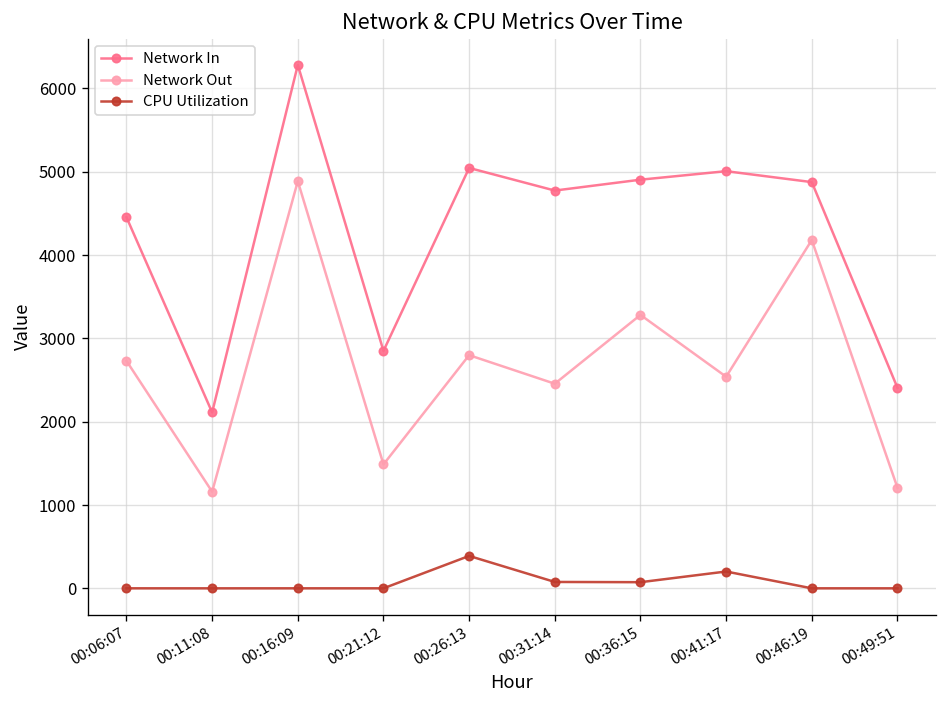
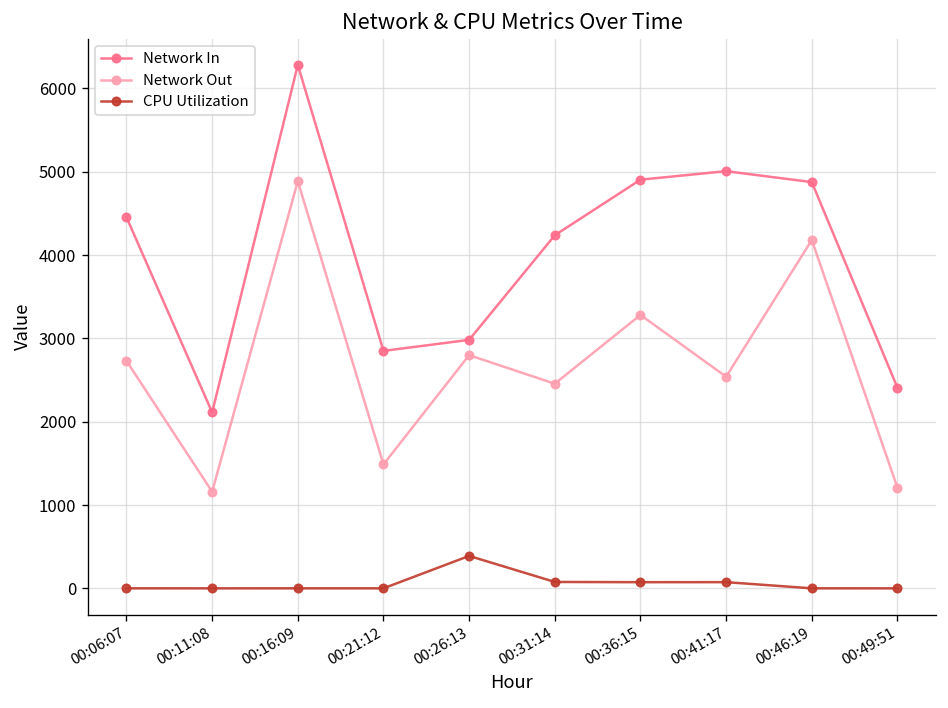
  {
    "Network In": {
      "00:06:07": 4500,
      "00:11:08": 2100,
      "00:16:09": 6300,
      "00:21:12": 2900,
-     "00:26:13": 5000,
-     "00:31:14": 4800,
+     "00:26:13": 3000,
+     "00:31:14": 4200,
      "00:36:15": 4900,
      "00:41:17": 5000,
      "00:46:19": 4900,
      "00:49:51": 2400
    },
    "Network Out": {
      "00:06:07": 2700,
      "00:11:08": 1200,
      "00:16:09": 4900,
      "00:21:12": 1500,
      "00:26:13": 2800,
      "00:31:14": 2500,
      "00:36:15": 3300,
      "00:41:17": 2500,
      "00:46:19": 4200,
      "00:49:51": 1200
    },
    "CPU Utilization": {
      "00:06:07": 0,
      "00:11:08": 0,
      "00:16:09": 0,
      "00:21:12": 0,
      "00:26:13": 400,
      "00:31:14": 100,
      "00:36:15": 100,
-     "00:41:17": 200,
+     "00:41:17": 100,
      "00:46:19": 0,
      "00:49:51": 0
    }
  }
